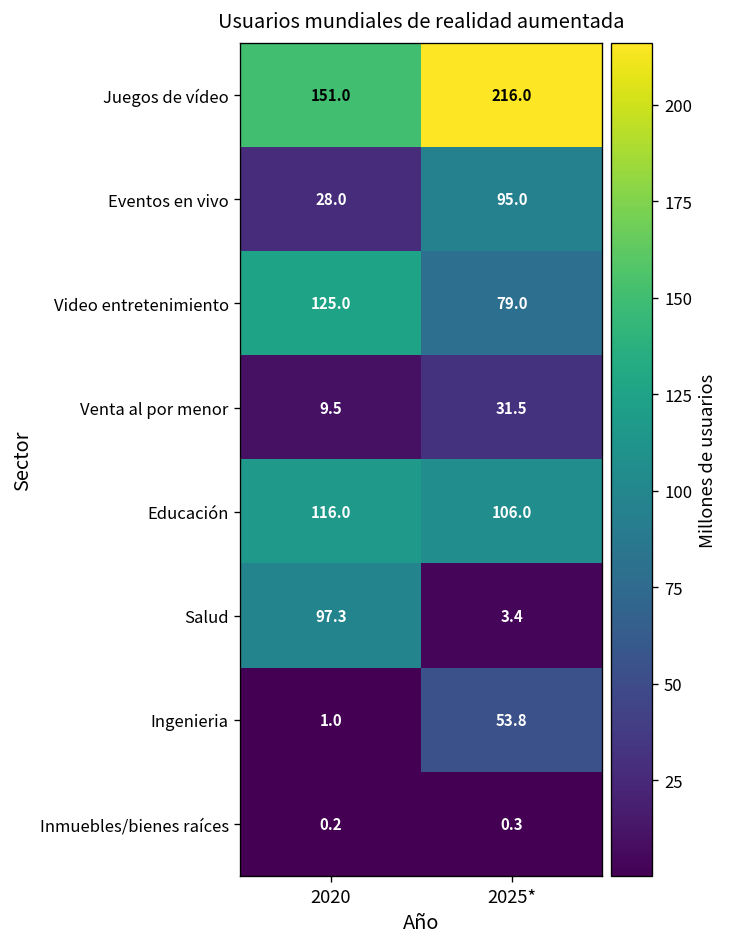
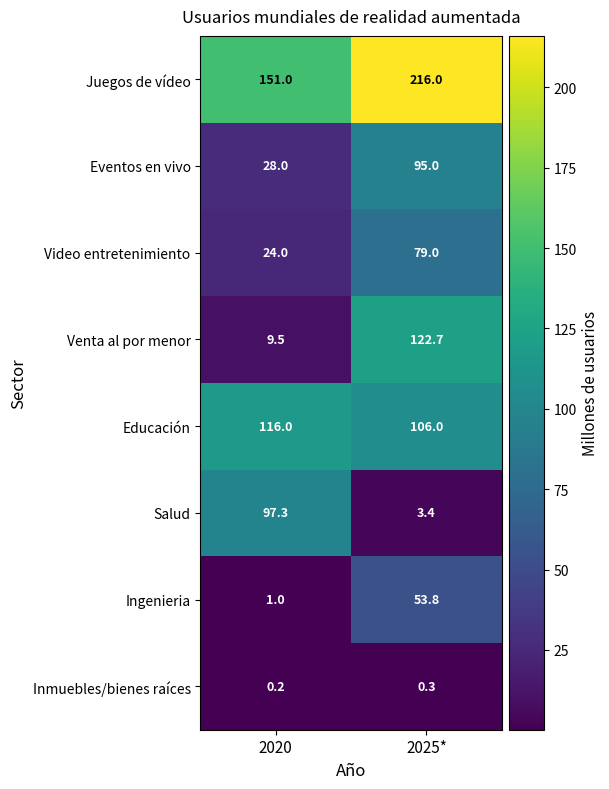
  {
    "Juegos de vídeo": {
      "2020": 151.0,
      "2025*": 216.0
    },
    "Eventos en vivo": {
      "2020": 28.0,
      "2025*": 95.0
    },
    "Video entretenimiento": {
-     "2020": 125.0,
+     "2020": 24.0,
      "2025*": 79.0
    },
    "Venta al por menor": {
      "2020": 9.5,
-     "2025*": 31.5
+     "2025*": 122.7
    },
    "Educación": {
      "2020": 116.0,
      "2025*": 106.0
    },
    "Salud": {
      "2020": 97.3,
      "2025*": 3.4
    },
    "Ingenieria": {
      "2020": 1.0,
      "2025*": 53.8
    },
    "Inmuebles/bienes raíces": {
      "2020": 0.2,
      "2025*": 0.3
    }
  }
